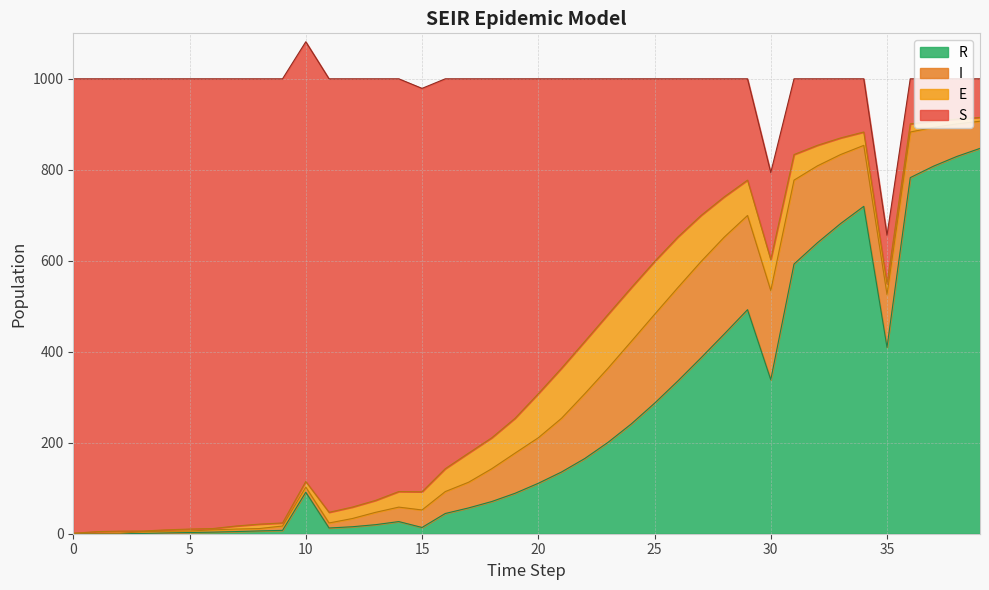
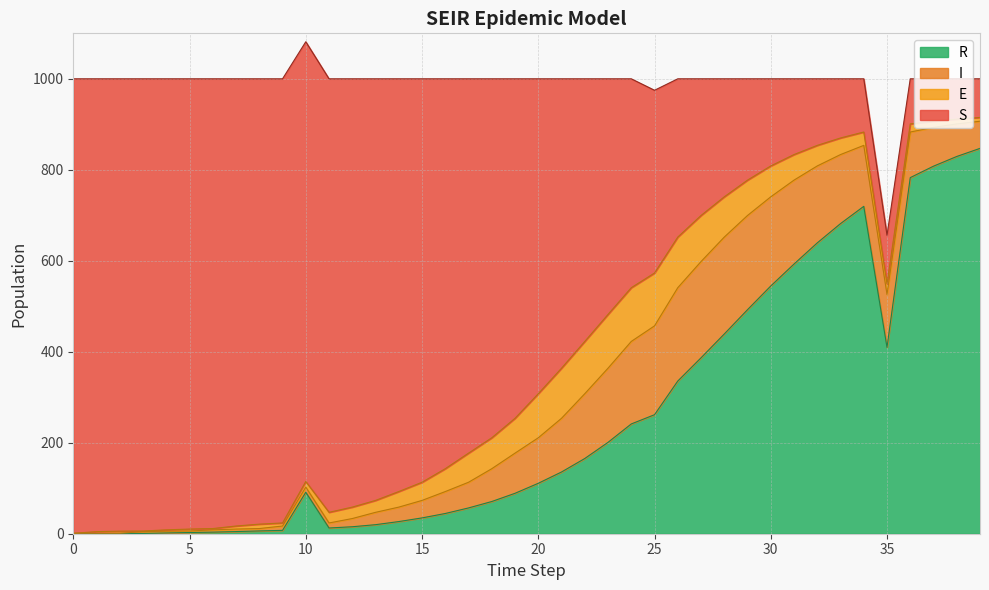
  {
    "R": {
      "10": 90,
-     "15": 10,
+     "15": 30,
      "20": 110,
-     "25": 290,
-     "30": 340,
+     "25": 260,
+     "30": 540,
      "35": 410
    }
  }
